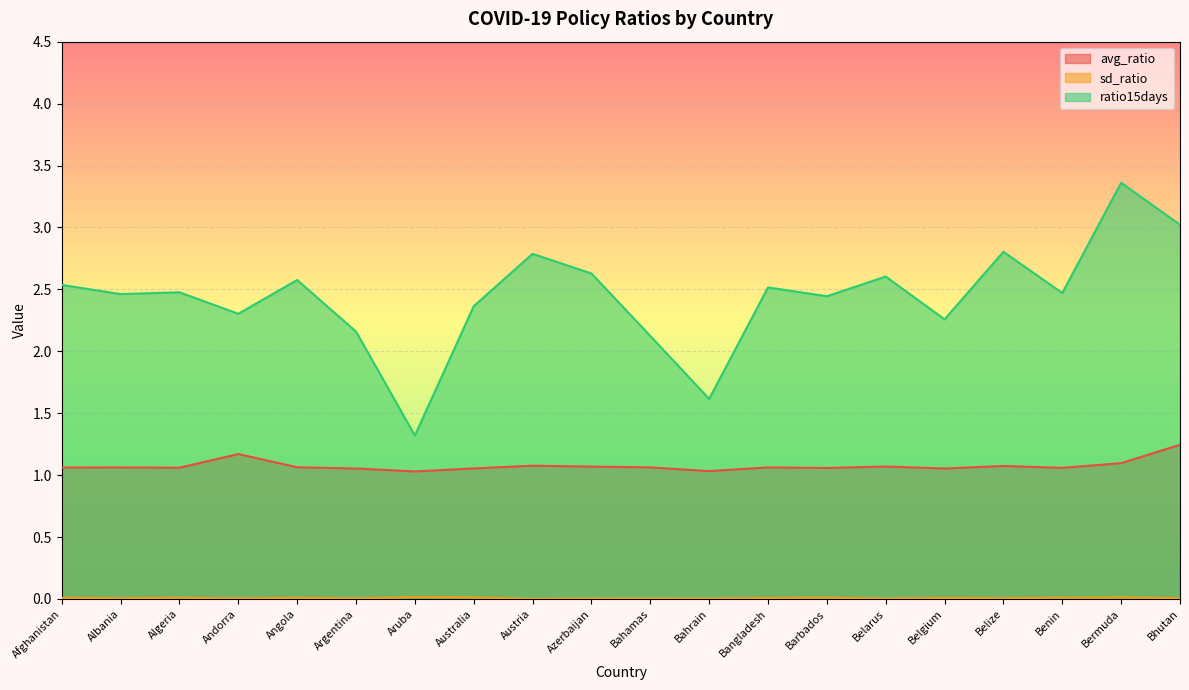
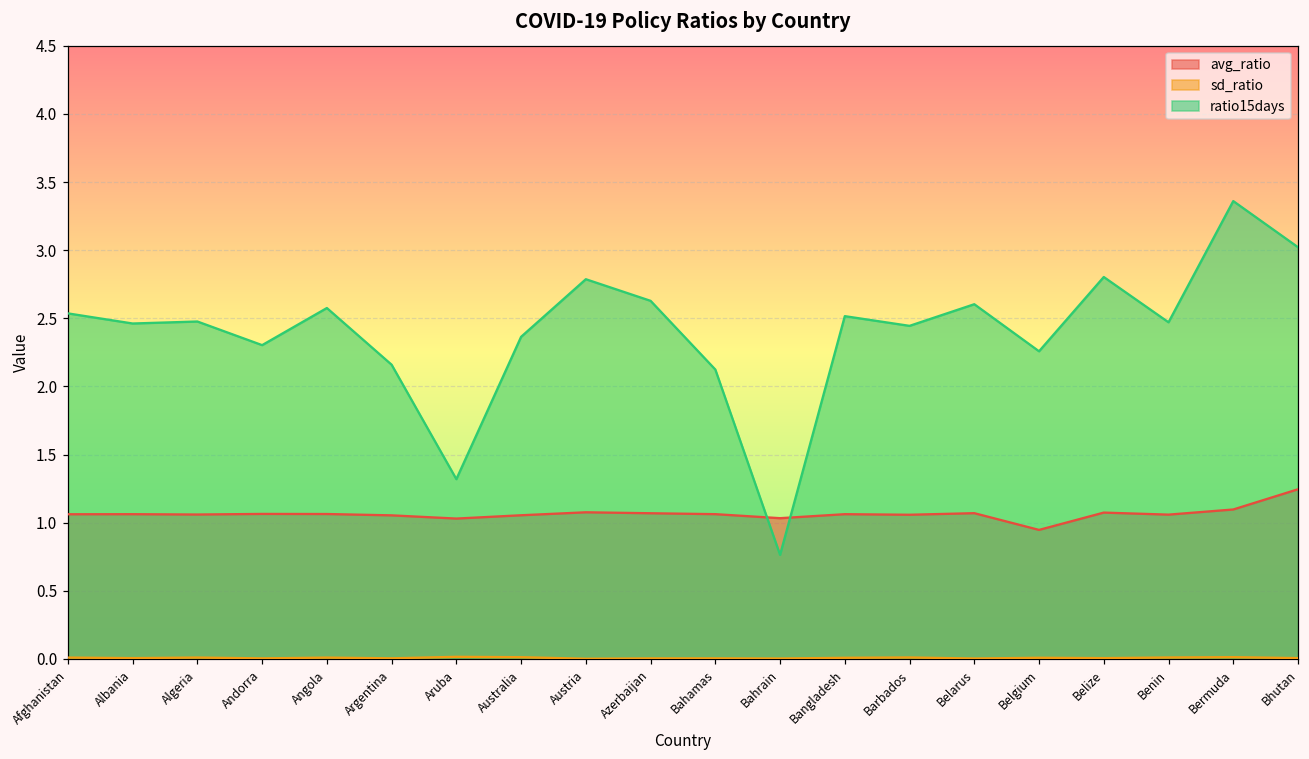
  {
    "avg_ratio": {
      "Afghanistan": 1.06,
      "Albania": 1.06,
      "Algeria": 1.06,
-     "Andorra": 1.17,
+     "Andorra": 1.06,
      "Angola": 1.06,
      "Argentina": 1.05,
      "Aruba": 1.03,
      "Australia": 1.05,
      "Austria": 1.08,
      "Azerbaijan": 1.07,
      "Bahamas": 1.06,
      "Bahrain": 1.03,
      "Bangladesh": 1.06,
      "Barbados": 1.06,
      "Belarus": 1.07,
-     "Belgium": 1.05,
+     "Belgium": 0.95,
      "Belize": 1.07,
      "Benin": 1.06,
      "Bermuda": 1.10,
      "Bhutan": 1.25
    },
    "sd_ratio": {
      "Afghanistan": 0.01,
      "Albania": 0.01,
      "Algeria": 0.01,
      "Andorra": 0.00,
      "Angola": 0.01,
      "Argentina": 0.00,
      "Aruba": 0.02,
      "Australia": 0.01,
      "Austria": 0.00,
      "Azerbaijan": 0.00,
      "Bahamas": 0.00,
      "Bahrain": 0.00,
      "Bangladesh": 0.01,
      "Barbados": 0.01,
      "Belarus": 0.00,
      "Belgium": 0.01,
      "Belize": 0.01,
      "Benin": 0.01,
      "Bermuda": 0.01,
      "Bhutan": 0.01
    },
    "ratio15days": {
      "Afghanistan": 2.54,
      "Albania": 2.46,
      "Algeria": 2.48,
      "Andorra": 2.30,
      "Angola": 2.58,
      "Argentina": 2.16,
      "Aruba": 1.32,
      "Australia": 2.36,
      "Austria": 2.79,
      "Azerbaijan": 2.63,
      "Bahamas": 2.12,
-     "Bahrain": 1.62,
+     "Bahrain": 0.76,
      "Bangladesh": 2.52,
      "Barbados": 2.44,
      "Belarus": 2.60,
      "Belgium": 2.26,
      "Belize": 2.80,
      "Benin": 2.47,
      "Bermuda": 3.36,
      "Bhutan": 3.02
    }
  }
